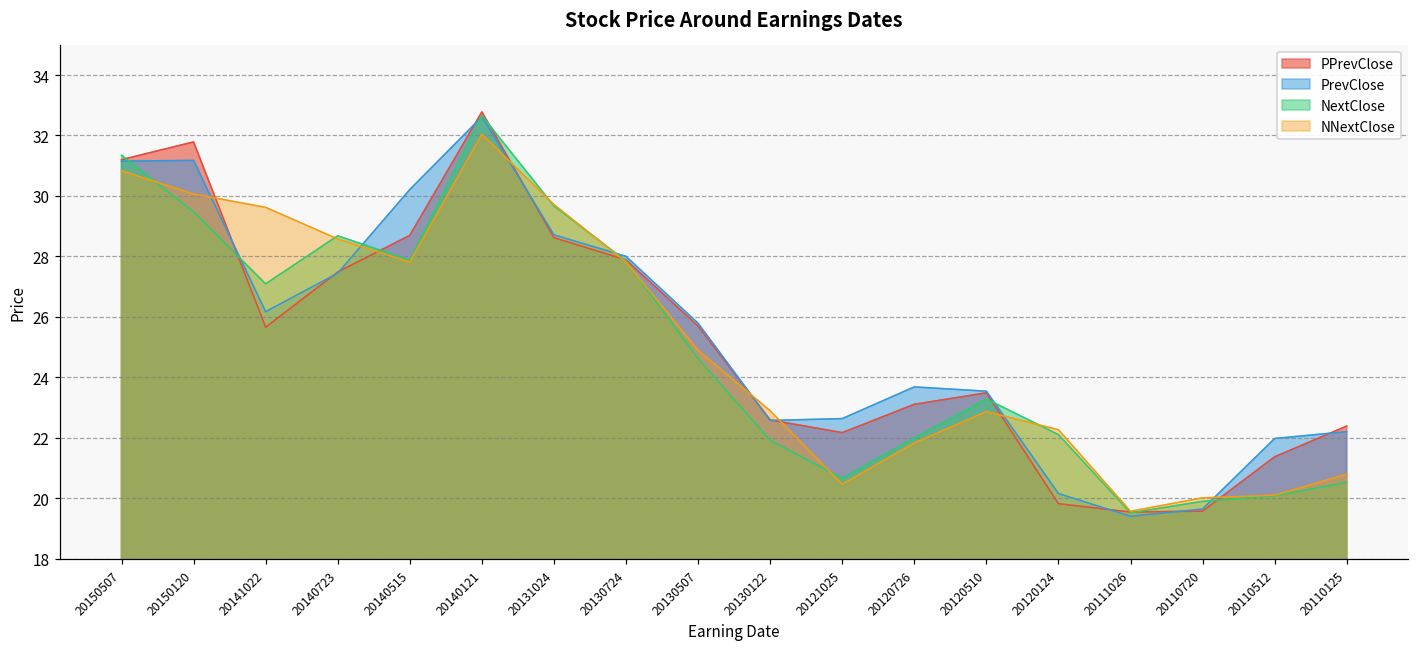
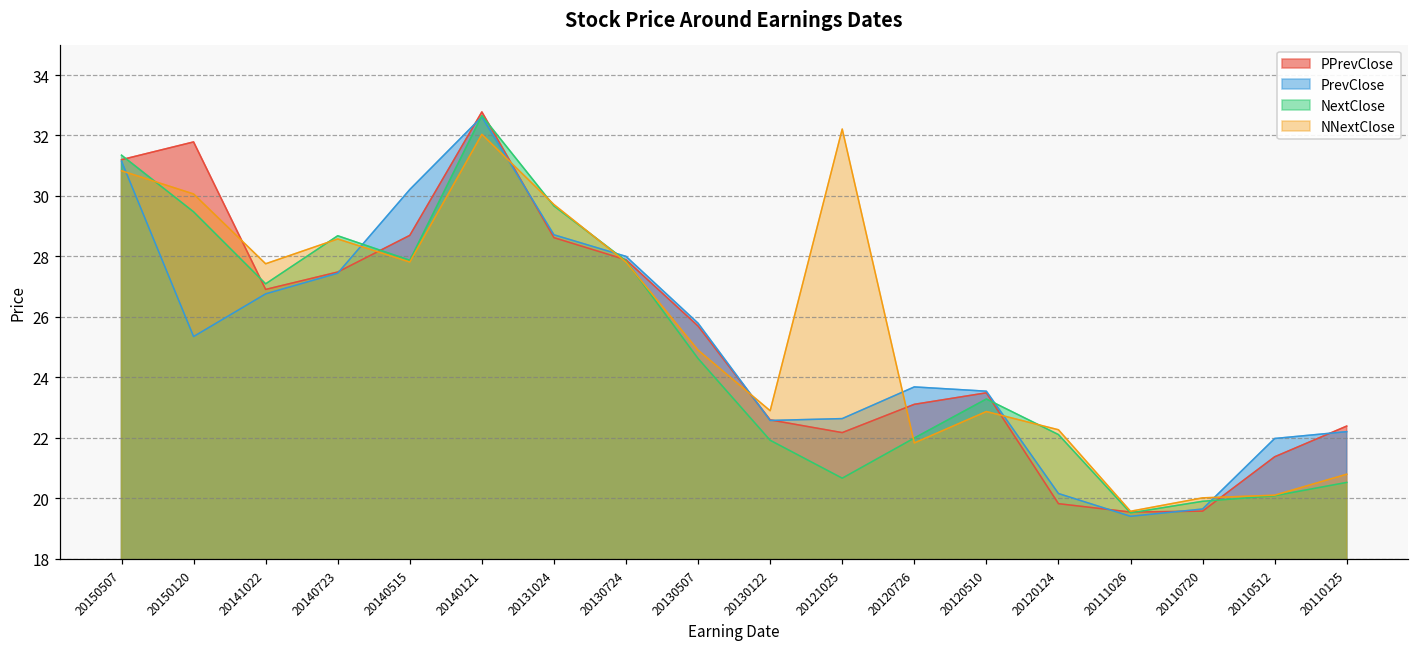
  {
    "PPrevClose": {
      "20150120": 31.8,
-     "20141022": 25.7,
+     "20141022": 26.9,
      "20140515": 28.7,
      "20140121": 32.8,
      "20131024": 28.6,
      "20121025": 22.2,
      "20120726": 23.1,
      "20120124": 19.8,
      "20110512": 21.4,
      "20110125": 22.4
    },
    "PrevClose": {
-     "20150120": 31.2,
-     "20141022": 26.2,
+     "20150120": 25.3,
+     "20141022": 26.8,
      "20140515": 30.2,
      "20131024": 28.7,
      "20130724": 28.0,
      "20121025": 22.6,
      "20120726": 23.7,
      "20120124": 20.2,
      "20111026": 19.4,
      "20110512": 22.0,
      "20110125": 22.2
    },
    "NextClose": {
      "20150507": 31.3,
      "20150120": 29.5,
      "20141022": 27.1,
      "20140723": 28.7,
      "20130507": 24.6,
      "20130122": 21.9,
      "20121025": 20.7,
      "20120726": 22.0,
      "20120510": 23.3,
      "20120124": 22.1,
      "20110720": 19.9,
      "20110125": 20.5
    },
    "NNextClose": {
      "20150507": 30.8,
      "20150120": 30.1,
-     "20141022": 29.6,
+     "20141022": 27.8,
      "20140723": 28.6,
      "20140121": 32.0,
      "20130507": 24.9,
      "20130122": 22.9,
-     "20121025": 20.5,
+     "20121025": 32.2,
      "20120726": 21.8,
      "20120510": 22.9,
      "20120124": 22.3,
      "20110720": 20.0,
      "20110125": 20.8
    }
  }
